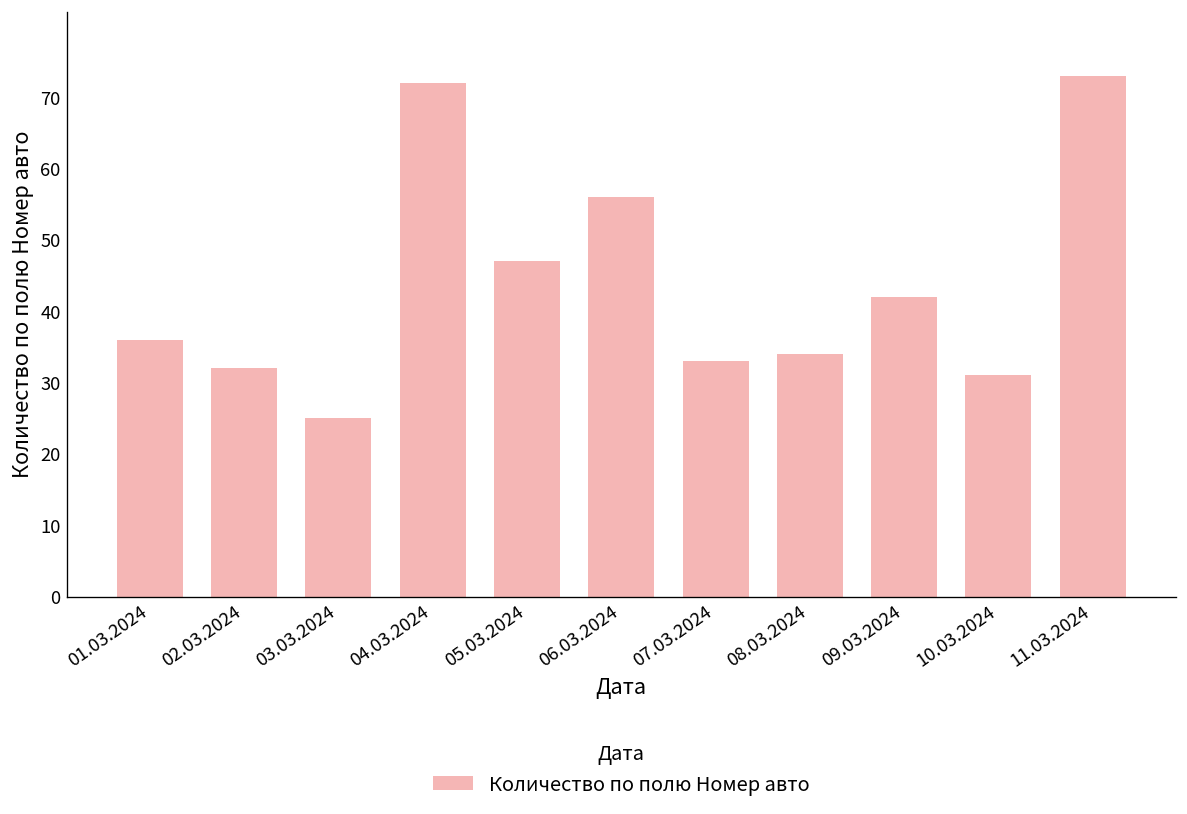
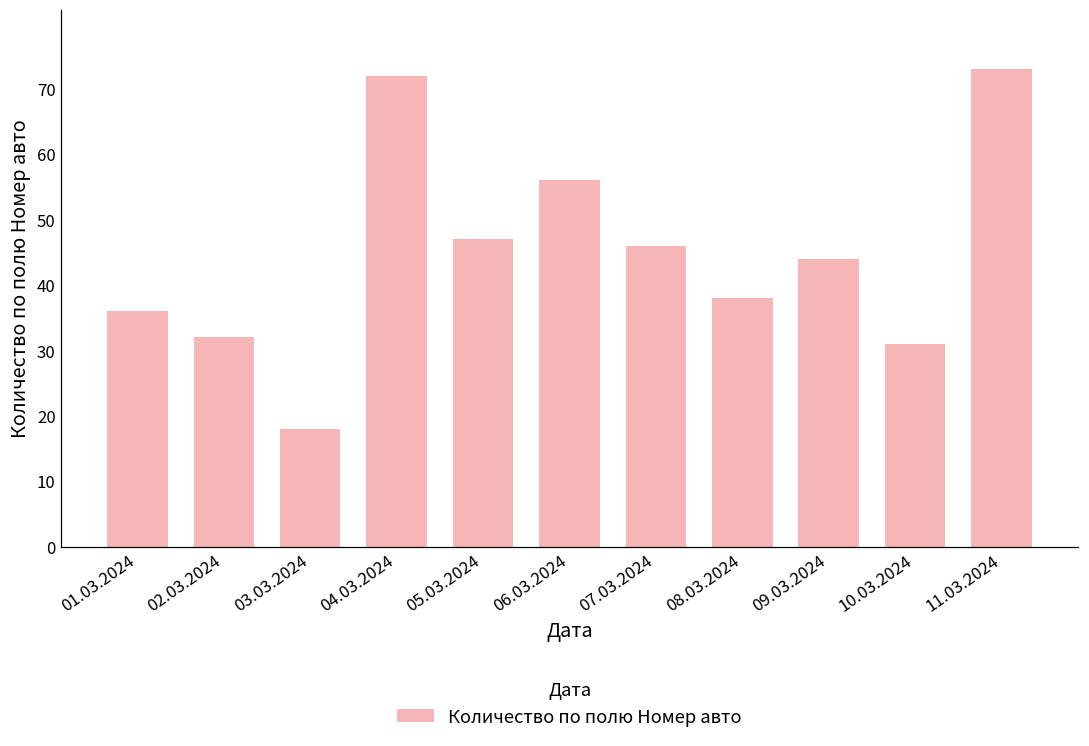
  {
    "01.03.2024": 36,
    "02.03.2024": 32,
-   "03.03.2024": 25,
+   "03.03.2024": 18,
    "04.03.2024": 72,
    "05.03.2024": 47,
    "06.03.2024": 56,
-   "07.03.2024": 33,
-   "08.03.2024": 34,
-   "09.03.2024": 42,
+   "07.03.2024": 46,
+   "08.03.2024": 38,
+   "09.03.2024": 44,
    "10.03.2024": 31,
    "11.03.2024": 73
  }
